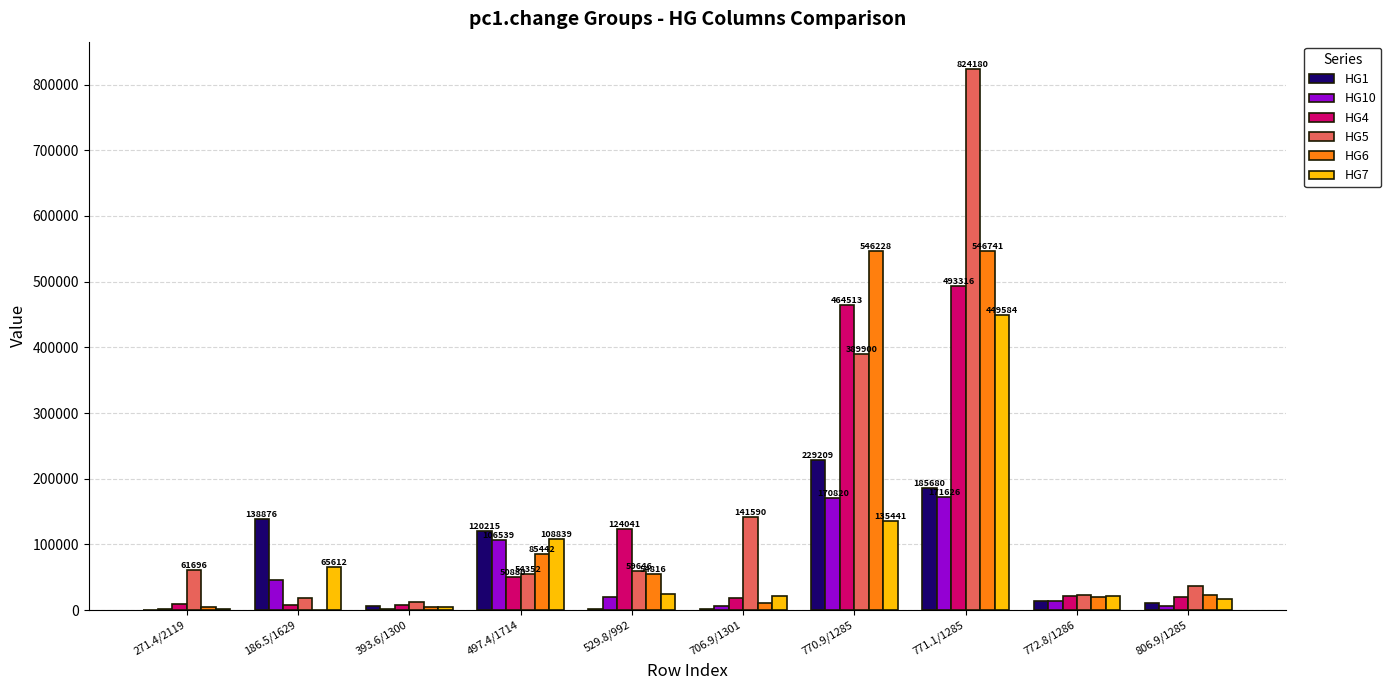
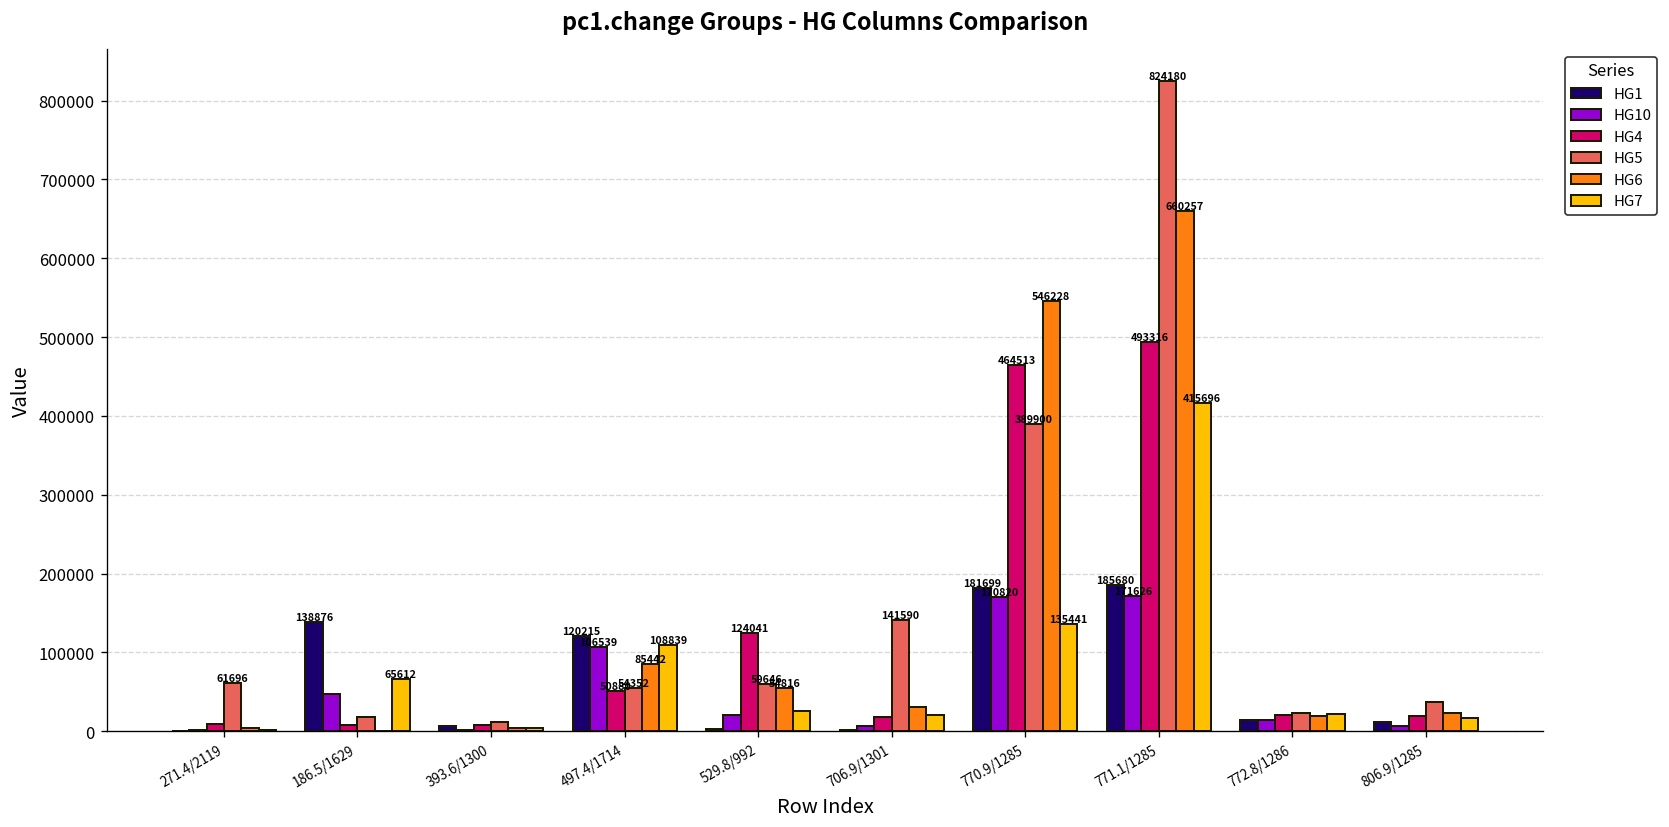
  {
    "HG1": {
      "186.5/1629": 138876,
      "497.4/1714": 120215,
-     "770.9/1285": 229209,
+     "770.9/1285": 181699,
      "771.1/1285": 185680
    },
    "HG10": {
      "497.4/1714": 106539,
      "770.9/1285": 170820,
      "771.1/1285": 171626
    },
    "HG4": {
      "529.8/992": 124041,
      "770.9/1285": 464513,
      "771.1/1285": 493316
    },
    "HG5": {
      "271.4/2119": 61696,
      "706.9/1301": 141590,
      "770.9/1285": 389900,
      "771.1/1285": 824180
    },
    "HG6": {
      "497.4/1714": 85442,
-     "706.9/1301": 10000,
+     "706.9/1301": 30000,
      "770.9/1285": 546228,
-     "771.1/1285": 546741
+     "771.1/1285": 660257
    },
    "HG7": {
      "186.5/1629": 65612,
      "497.4/1714": 108839,
      "770.9/1285": 135441,
-     "771.1/1285": 449584
+     "771.1/1285": 415696
    }
  }
